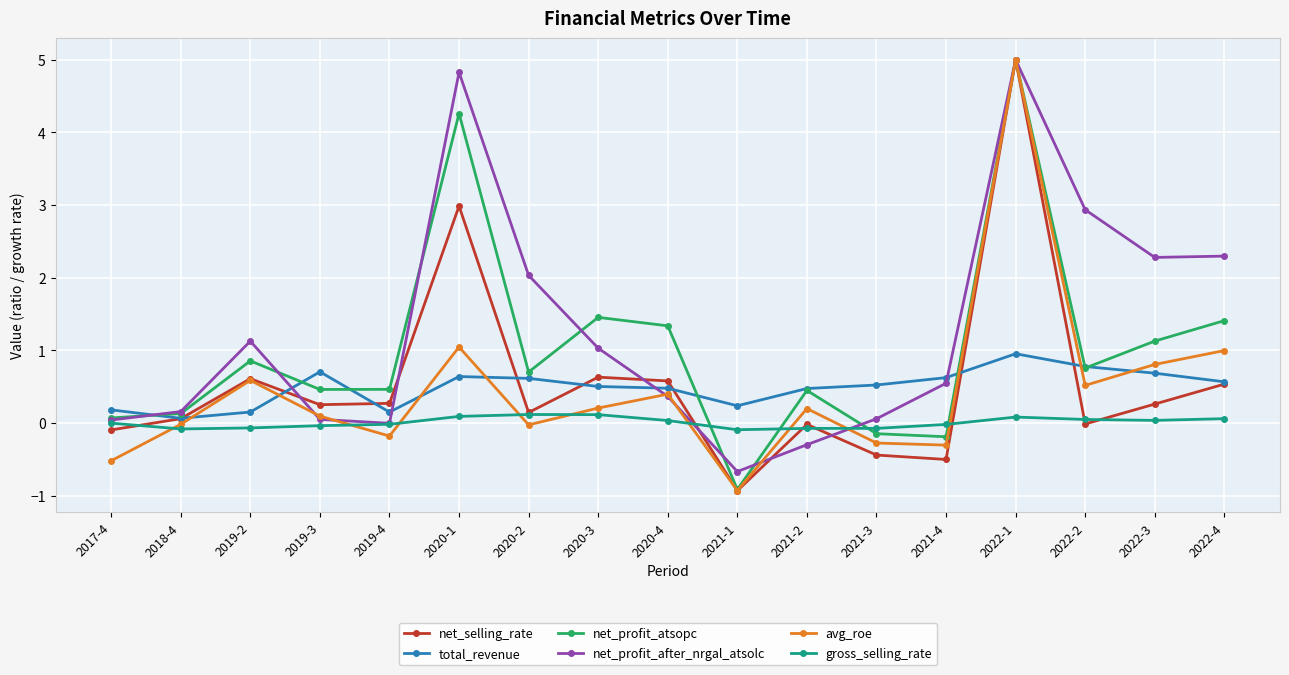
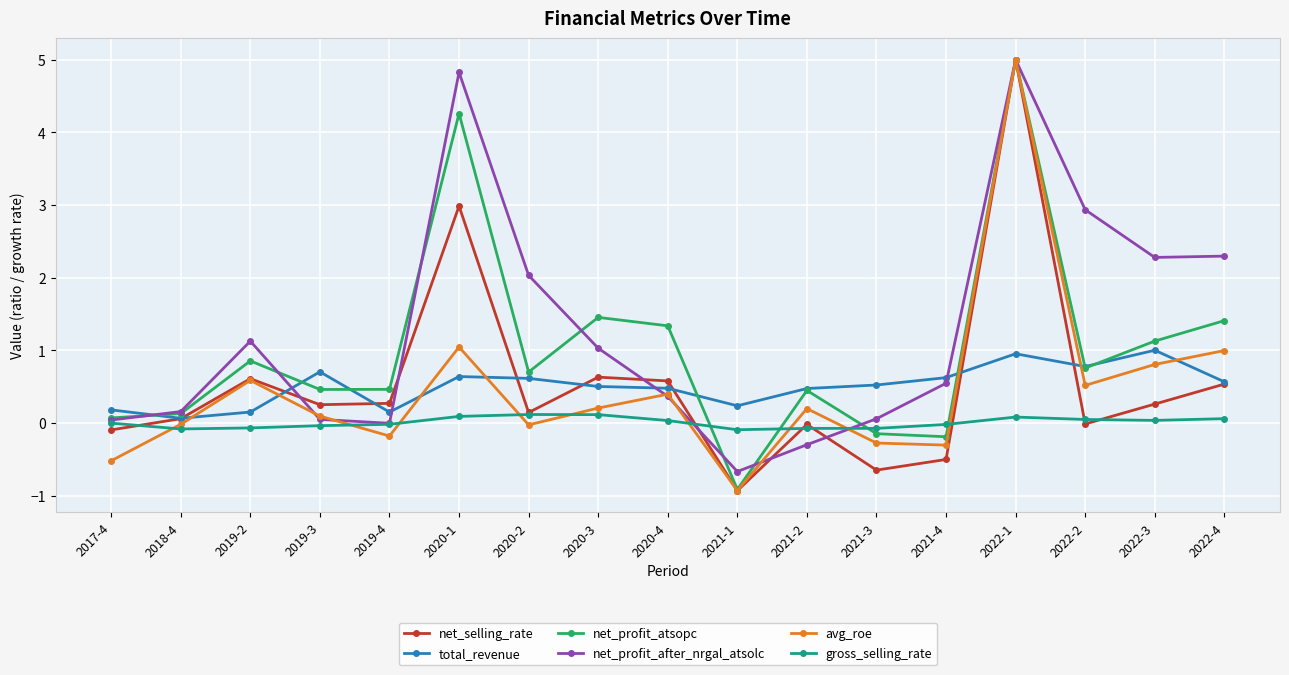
  {
    "net_selling_rate": {
      "2017-4": -0.1,
      "2019-3": 0.3,
      "2019-4": 0.3,
      "2020-1": 3.0,
      "2020-3": 0.6,
      "2020-4": 0.6,
      "2021-2": 0.0,
-     "2021-3": -0.4,
+     "2021-3": -0.6,
      "2021-4": -0.5,
      "2022-2": 0.0,
      "2022-3": 0.3
    },
    "total_revenue": {
      "2017-4": 0.2,
      "2019-2": 0.2,
      "2019-3": 0.7,
      "2019-4": 0.2,
      "2020-1": 0.6,
      "2020-2": 0.6,
      "2020-3": 0.5,
      "2020-4": 0.5,
      "2021-1": 0.2,
      "2021-3": 0.5,
      "2021-4": 0.6,
      "2022-1": 1.0,
-     "2022-3": 0.7
+     "2022-3": 1.0
    },
    "net_profit_after_nrgal_atsolc": {
      "2019-2": 1.1,
      "2019-3": 0.1,
      "2020-1": 4.8,
      "2020-2": 2.0,
      "2020-3": 1.0,
      "2021-1": -0.7,
      "2021-2": -0.3,
      "2021-3": 0.1,
      "2021-4": 0.5,
      "2022-2": 2.9,
      "2022-3": 2.3,
      "2022-4": 2.3
    },
    "avg_roe": {
      "2017-4": -0.5,
      "2018-4": 0.0,
      "2019-3": 0.1,
      "2019-4": -0.2,
      "2020-1": 1.0,
      "2020-2": 0.0,
      "2020-3": 0.2,
      "2021-2": 0.2,
      "2021-3": -0.3,
      "2021-4": -0.3,
      "2022-2": 0.5,
      "2022-3": 0.8,
      "2022-4": 1.0
    }
  }
